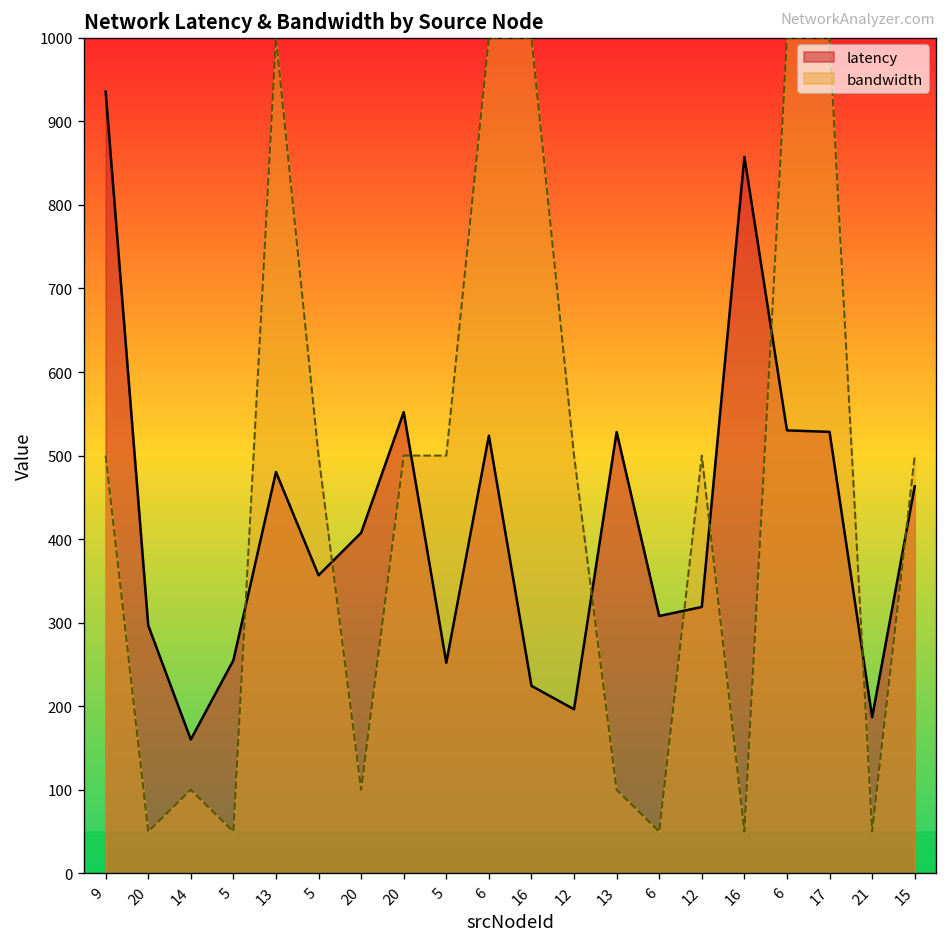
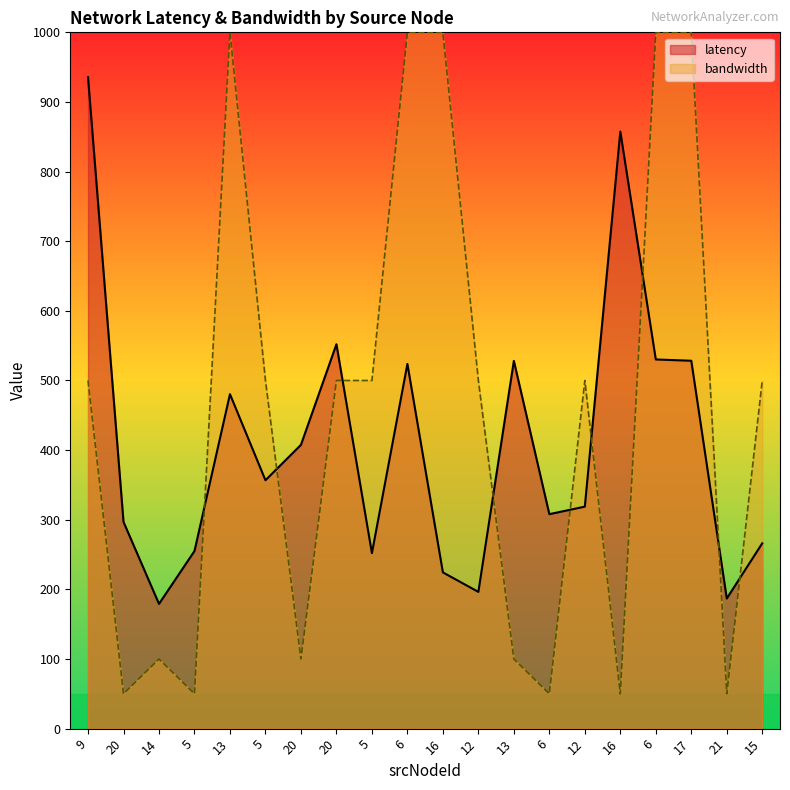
  {
    "latency": {
      "9": 940,
-     "14": 160,
+     "14": 180,
      "17": 530,
      "21": 190,
-     "15": 460
+     "15": 270
    },
    "bandwidth": {
      "9": 500,
      "14": 100,
      "17": 1000,
      "15": 500
    }
  }
